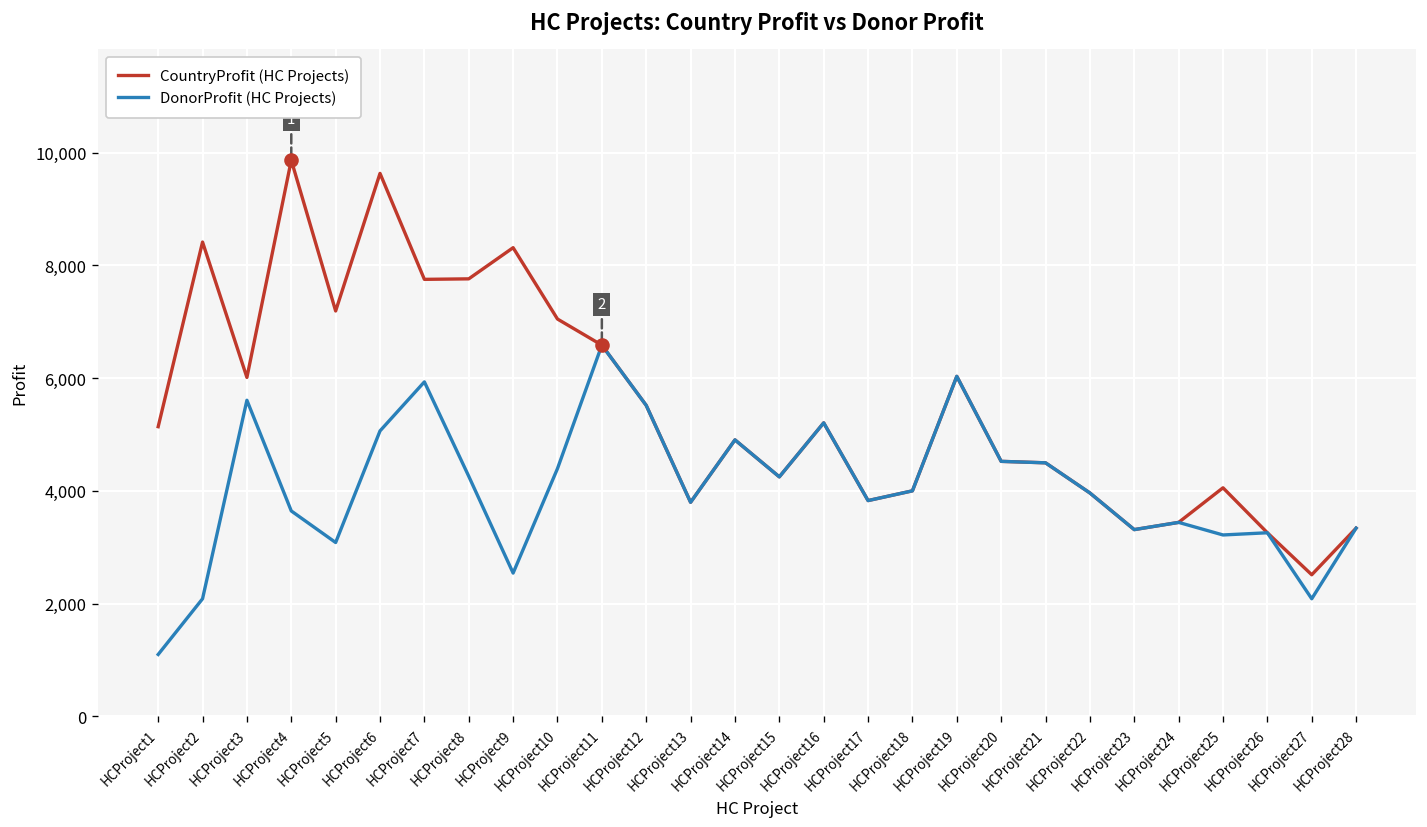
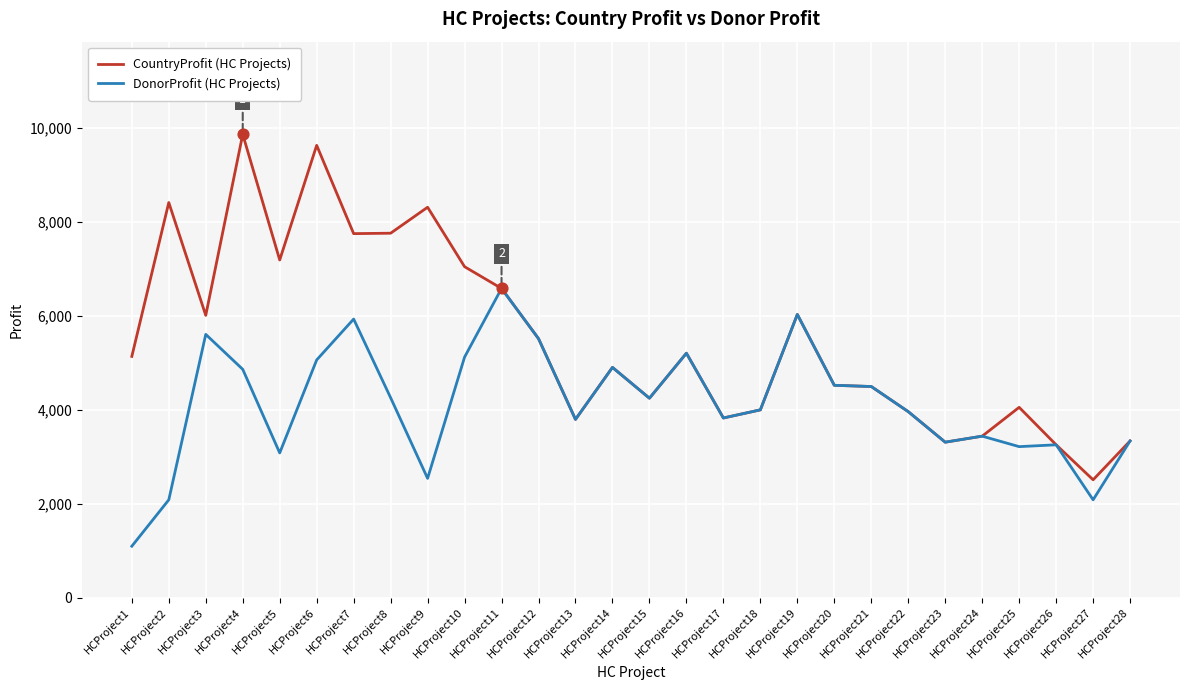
  {
    "DonorProfit (HC Projects)": {
      "HCProject1": "1,100",
      "HCProject2": "2,100",
      "HCProject3": "5,600",
-     "HCProject4": "3,600",
+     "HCProject4": "4,900",
      "HCProject5": "3,100",
      "HCProject6": "5,100",
      "HCProject7": "5,900",
      "HCProject8": "4,300",
      "HCProject9": "2,500",
-     "HCProject10": "4,400",
+     "HCProject10": "5,100",
      "HCProject25": "3,200",
      "HCProject27": "2,100"
    }
  }
